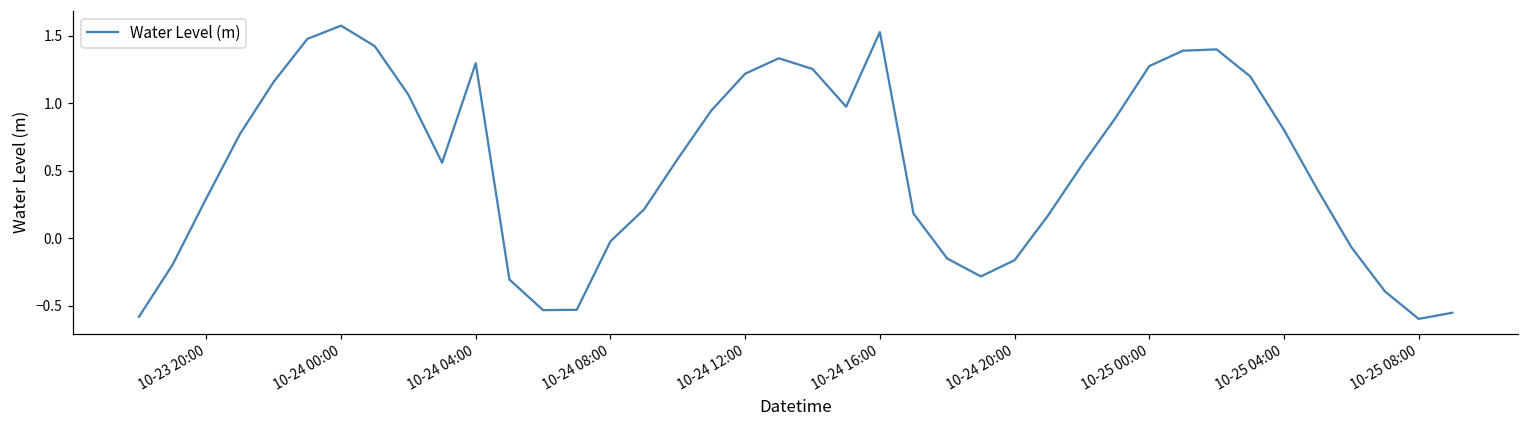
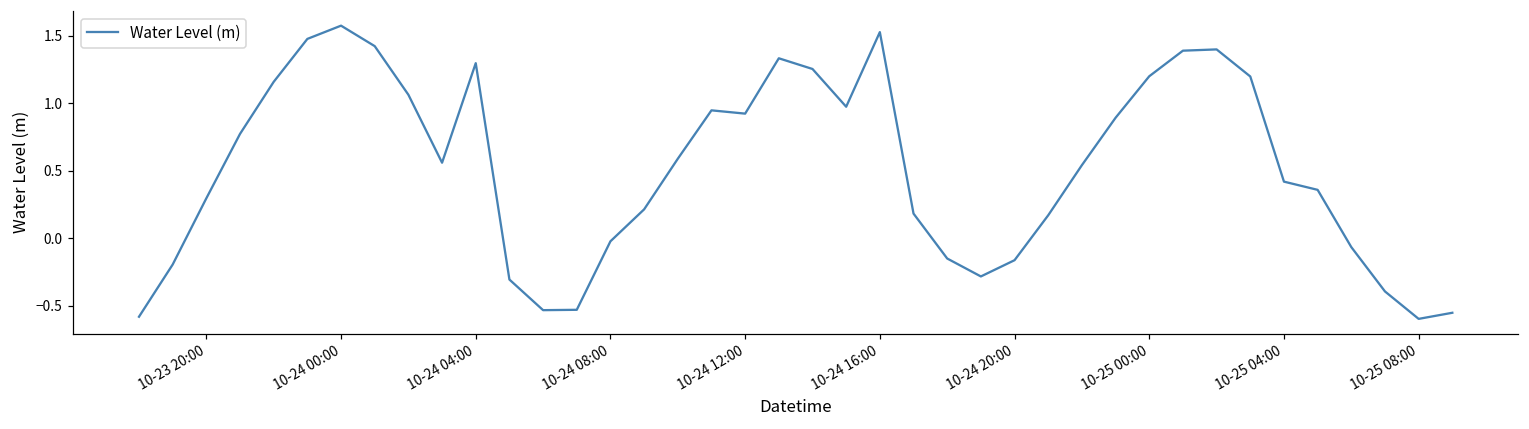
  {
    "10-23 20:00": 0.30,
    "10-24 00:00": 1.58,
    "10-24 04:00": 1.30,
    "10-24 08:00": -0.02,
-   "10-24 12:00": 1.22,
+   "10-24 12:00": 0.92,
    "10-24 16:00": 1.53,
    "10-24 20:00": -0.16,
-   "10-25 00:00": 1.28,
-   "10-25 04:00": 0.80,
+   "10-25 00:00": 1.20,
+   "10-25 04:00": 0.42,
    "10-25 08:00": -0.60
  }
